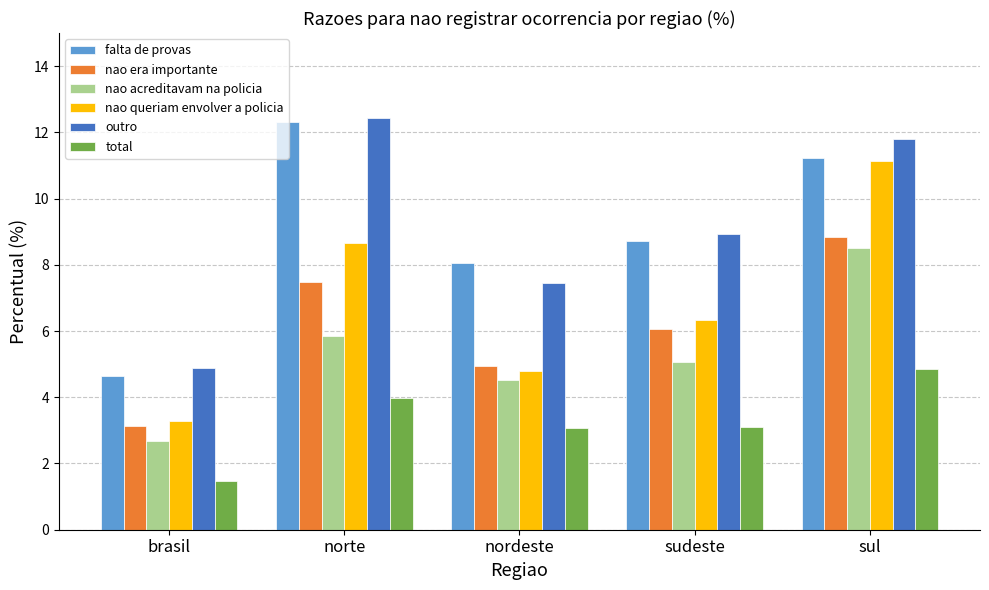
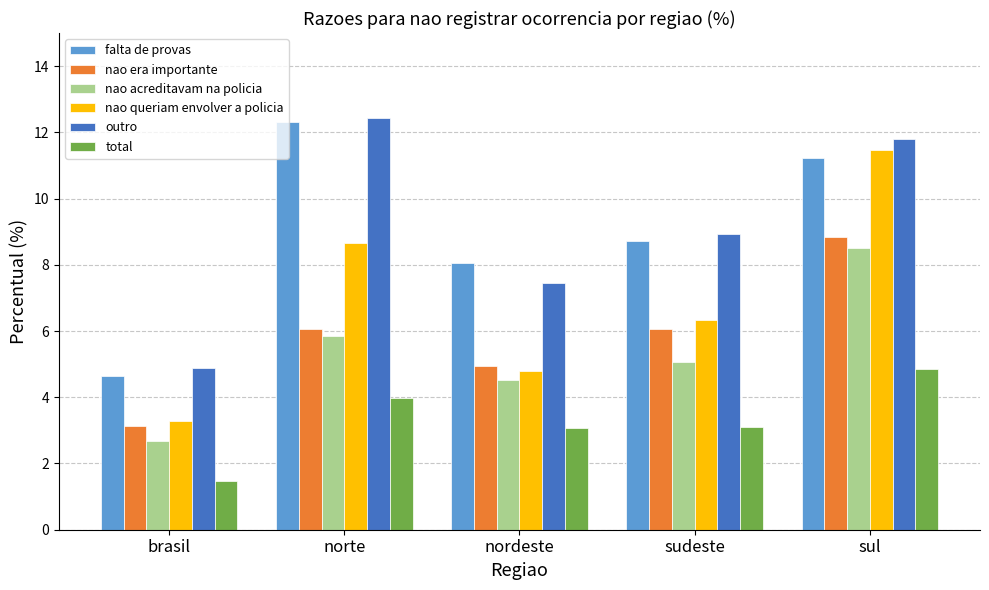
  {
    "nao era importante": {
      "brasil": 3.1,
-     "norte": 7.5,
+     "norte": 6.1,
      "nordeste": 5.0,
      "sudeste": 6.1,
      "sul": 8.8
    },
    "nao acreditavam na policia": {
      "brasil": 2.7,
      "norte": 5.8,
      "nordeste": 4.5,
      "sudeste": 5.1,
      "sul": 8.5
    },
    "nao queriam envolver a policia": {
      "brasil": 3.3,
      "norte": 8.7,
      "nordeste": 4.8,
      "sudeste": 6.3,
-     "sul": 11.1
+     "sul": 11.5
    },
    "total": {
      "brasil": 1.5,
      "norte": 4.0,
      "nordeste": 3.1,
      "sudeste": 3.1,
      "sul": 4.8
    }
  }
